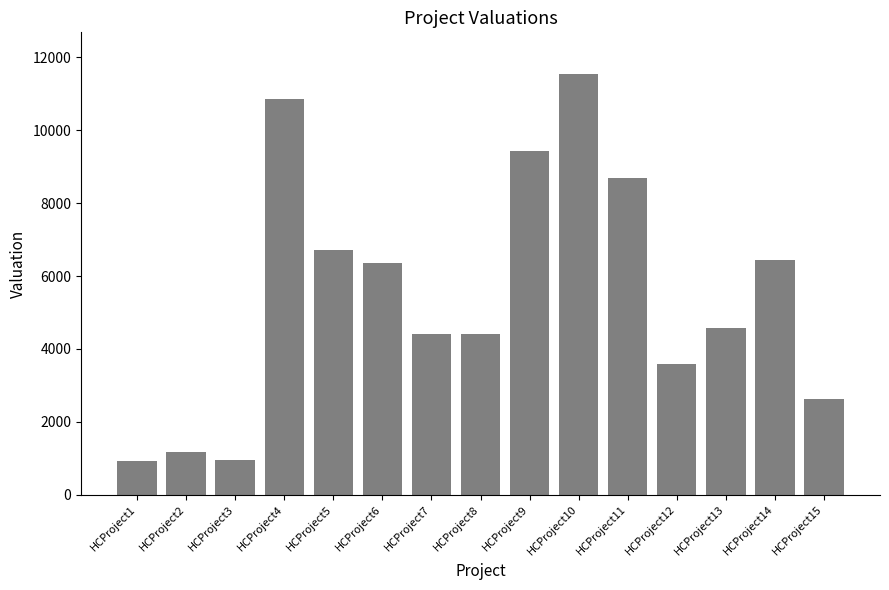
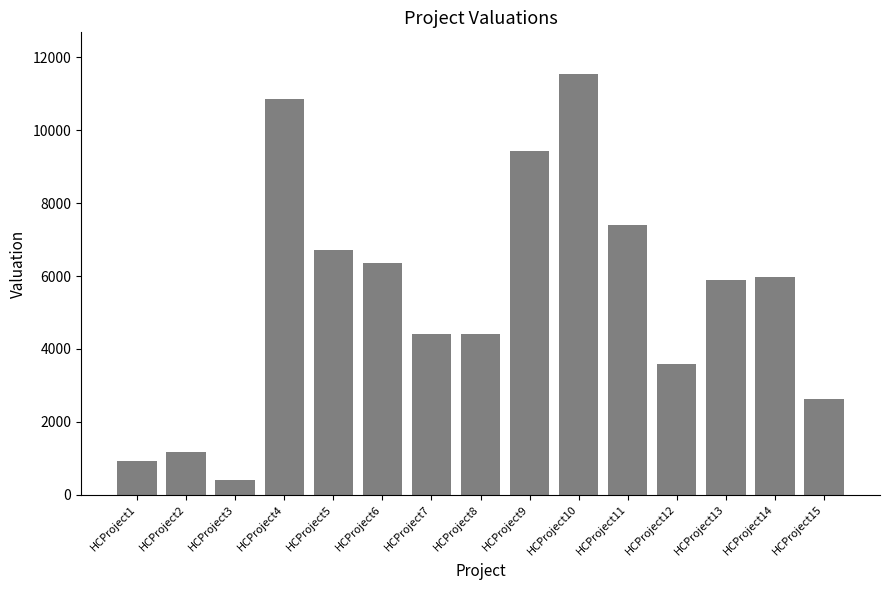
  {
    "HCProject1": 900,
    "HCProject2": 1200,
-   "HCProject3": 1000,
+   "HCProject3": 400,
    "HCProject4": 10900,
    "HCProject5": 6700,
    "HCProject6": 6400,
    "HCProject7": 4400,
    "HCProject8": 4400,
    "HCProject9": 9400,
    "HCProject10": 11500,
-   "HCProject11": 8700,
+   "HCProject11": 7400,
    "HCProject12": 3600,
-   "HCProject13": 4600,
-   "HCProject14": 6400,
+   "HCProject13": 5900,
+   "HCProject14": 6000,
    "HCProject15": 2600
  }
